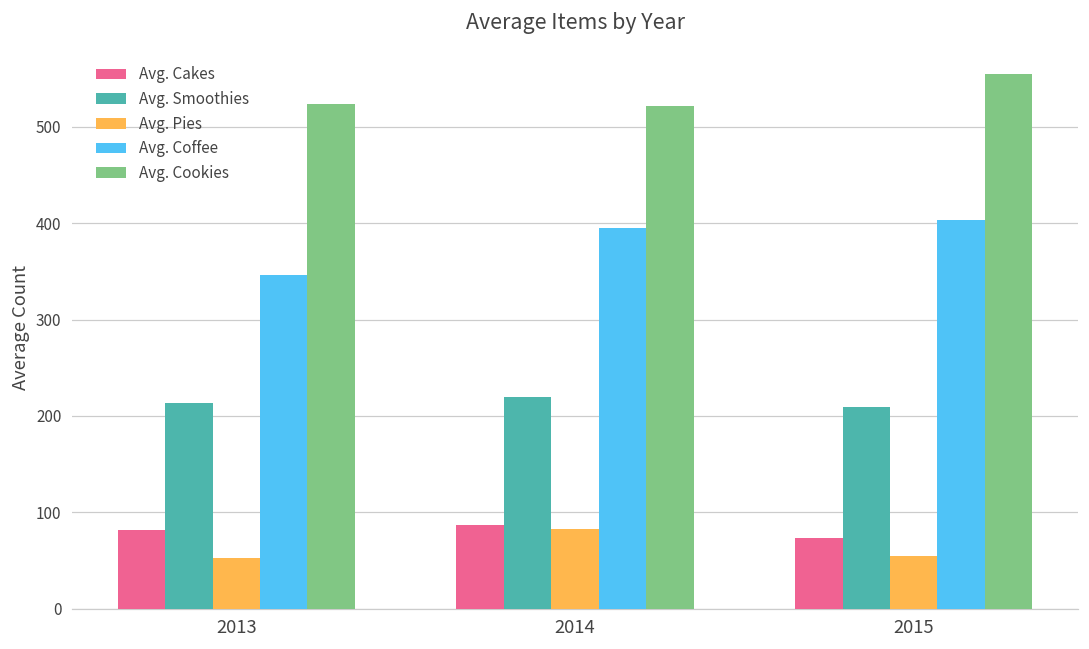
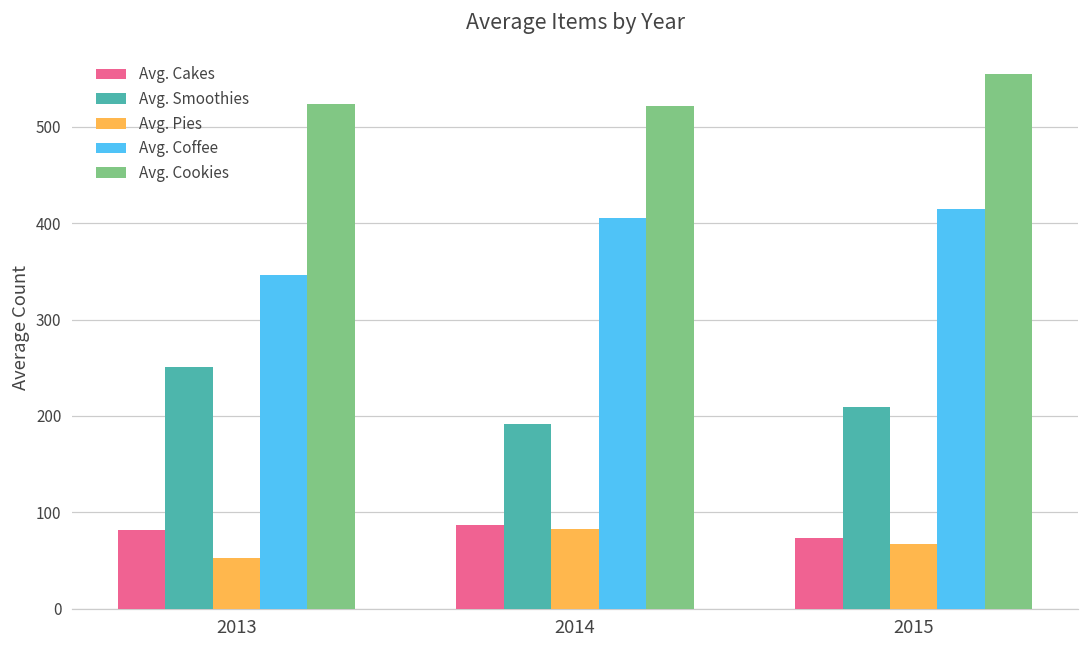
  {
    "Avg. Cakes": {
      "2013": 80,
      "2014": 90,
      "2015": 70
    },
    "Avg. Smoothies": {
-     "2013": 210,
-     "2014": 220,
+     "2013": 250,
+     "2014": 190,
      "2015": 210
    },
    "Avg. Pies": {
      "2013": 50,
      "2014": 80,
-     "2015": 50
+     "2015": 70
    },
    "Avg. Coffee": {
      "2013": 350,
-     "2014": 390,
-     "2015": 400
+     "2014": 410,
+     "2015": 410
    },
    "Avg. Cookies": {
      "2013": 520,
      "2014": 520,
      "2015": 560
    }
  }
